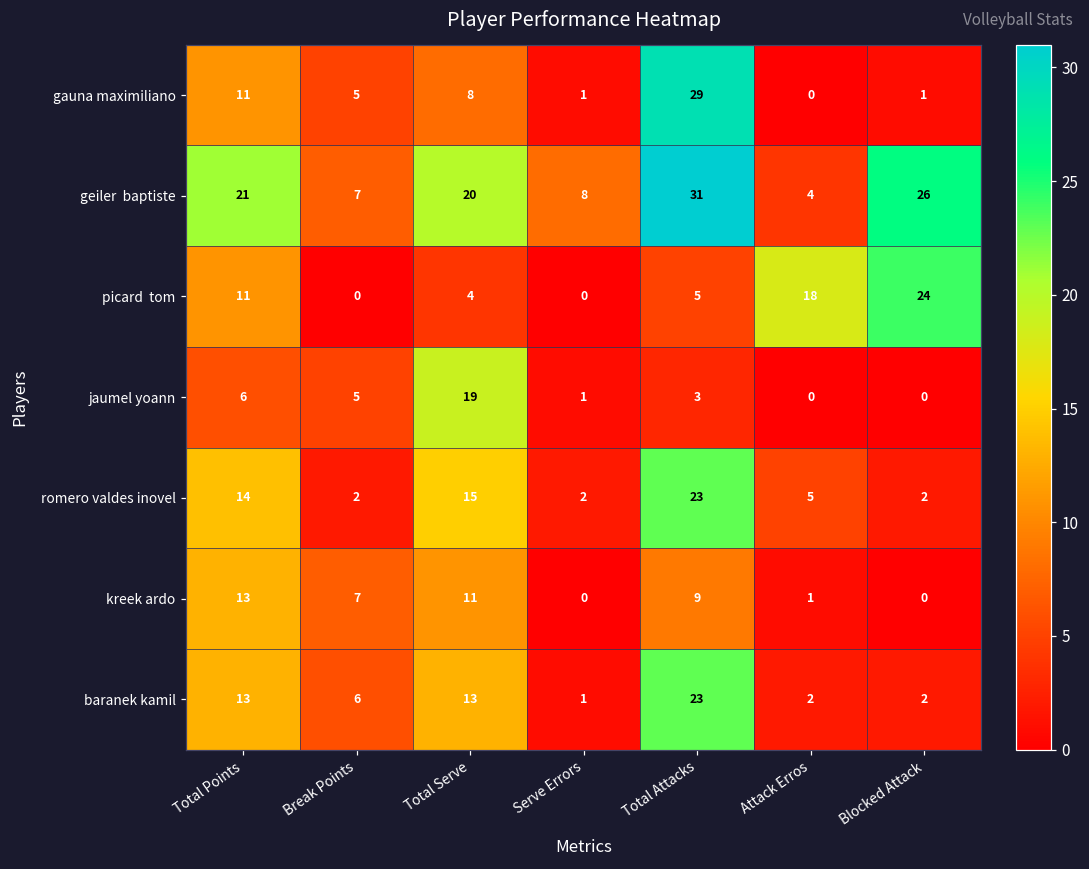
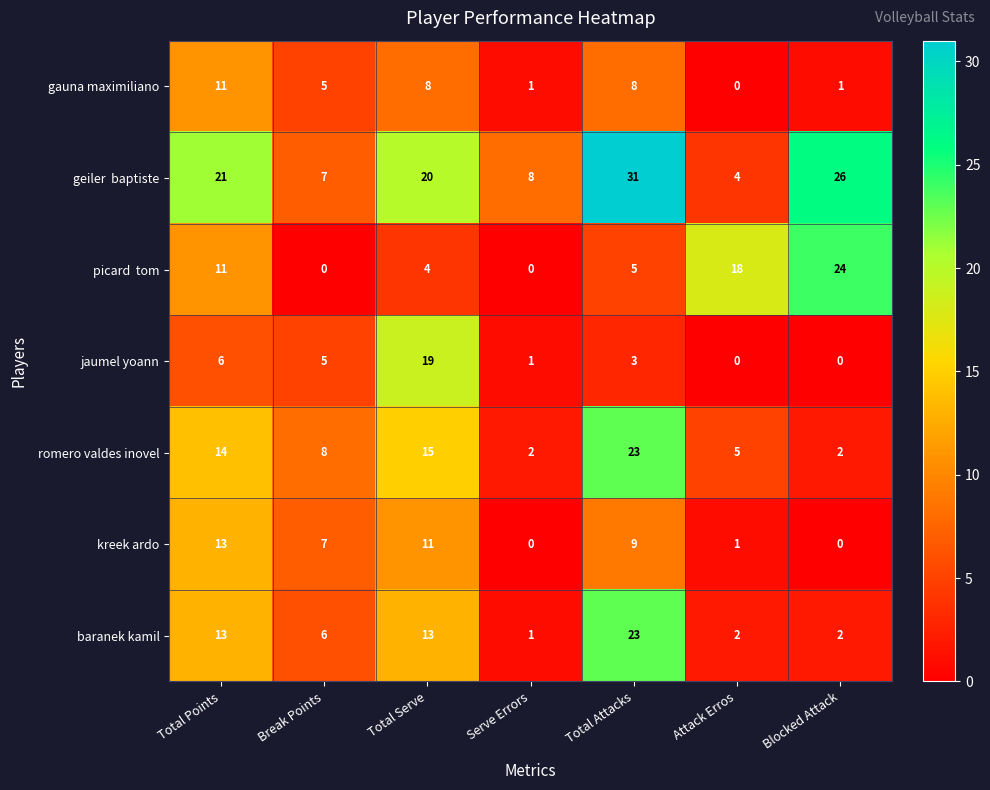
  {
    "gauna maximiliano": {
      "Total Points": 11,
      "Break Points": 5,
      "Total Serve": 8,
      "Serve Errors": 1,
-     "Total Attacks": 29,
+     "Total Attacks": 8,
      "Attack Erros": 0,
      "Blocked Attack": 1
    },
    "geiler baptiste": {
      "Total Points": 21,
      "Break Points": 7,
      "Total Serve": 20,
      "Serve Errors": 8,
      "Total Attacks": 31,
      "Attack Erros": 4,
      "Blocked Attack": 26
    },
    "picard tom": {
      "Total Points": 11,
      "Break Points": 0,
      "Total Serve": 4,
      "Serve Errors": 0,
      "Total Attacks": 5,
      "Attack Erros": 18,
      "Blocked Attack": 24
    },
    "jaumel yoann": {
      "Total Points": 6,
      "Break Points": 5,
      "Total Serve": 19,
      "Serve Errors": 1,
      "Total Attacks": 3,
      "Attack Erros": 0,
      "Blocked Attack": 0
    },
    "romero valdes inovel": {
      "Total Points": 14,
-     "Break Points": 2,
+     "Break Points": 8,
      "Total Serve": 15,
      "Serve Errors": 2,
      "Total Attacks": 23,
      "Attack Erros": 5,
      "Blocked Attack": 2
    },
    "kreek ardo": {
      "Total Points": 13,
      "Break Points": 7,
      "Total Serve": 11,
      "Serve Errors": 0,
      "Total Attacks": 9,
      "Attack Erros": 1,
      "Blocked Attack": 0
    },
    "baranek kamil": {
      "Total Points": 13,
      "Break Points": 6,
      "Total Serve": 13,
      "Serve Errors": 1,
      "Total Attacks": 23,
      "Attack Erros": 2,
      "Blocked Attack": 2
    }
  }
